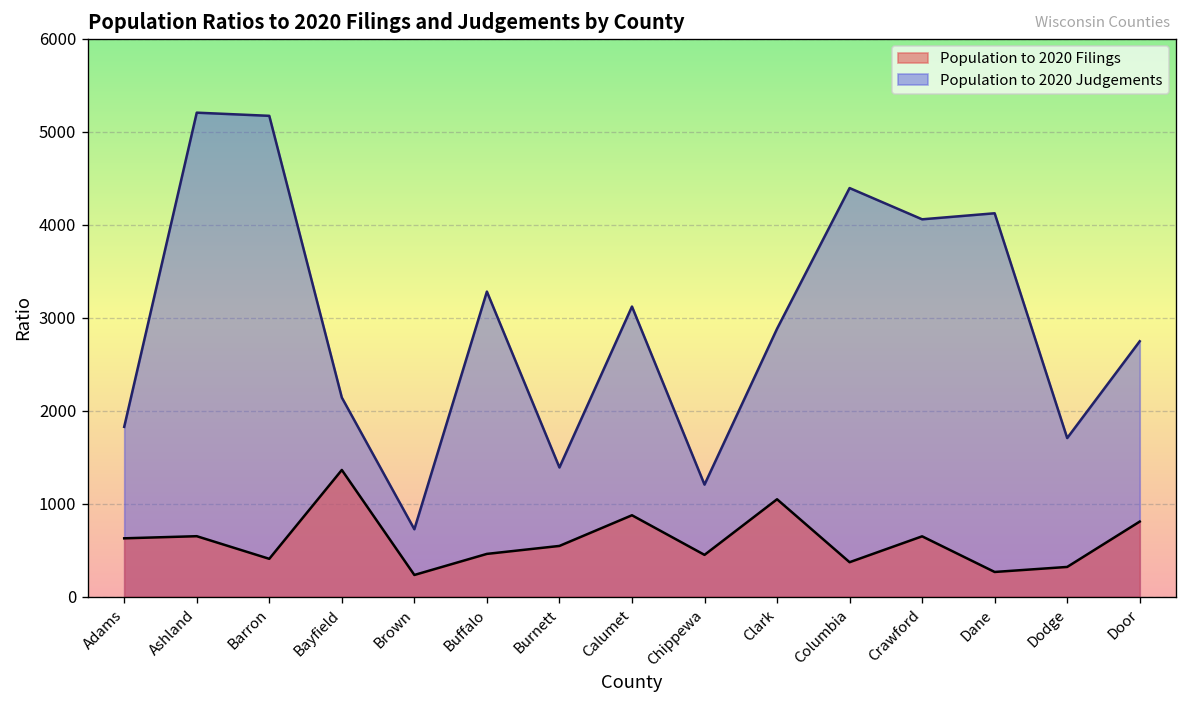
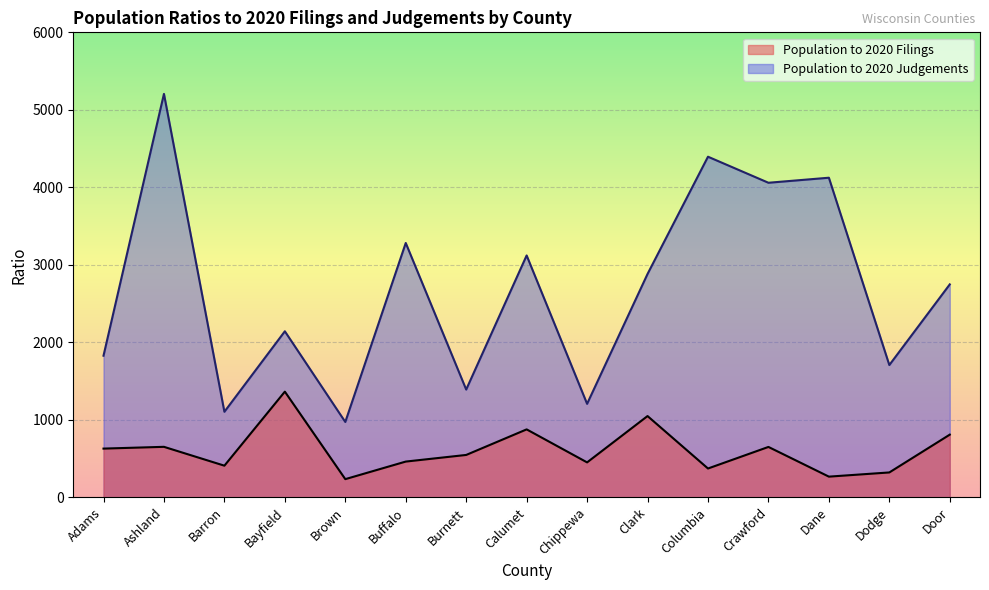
  {
    "Population to 2020 Filings": {
      "Adams": 600,
      "Ashland": 700,
      "Barron": 400,
      "Bayfield": 1400,
      "Brown": 200,
      "Buffalo": 500,
      "Burnett": 500,
      "Calumet": 900,
      "Chippewa": 400,
      "Clark": 1000,
      "Columbia": 400,
      "Crawford": 600,
      "Dane": 300,
      "Dodge": 300,
      "Door": 800
    },
    "Population to 2020 Judgements": {
      "Adams": 1800,
      "Ashland": 5200,
-     "Barron": 5200,
+     "Barron": 1100,
      "Bayfield": 2100,
-     "Brown": 700,
+     "Brown": 1000,
      "Buffalo": 3300,
      "Burnett": 1400,
      "Calumet": 3100,
      "Chippewa": 1200,
      "Clark": 2900,
      "Columbia": 4400,
      "Crawford": 4100,
      "Dane": 4100,
      "Dodge": 1700,
      "Door": 2700
    }
  }
